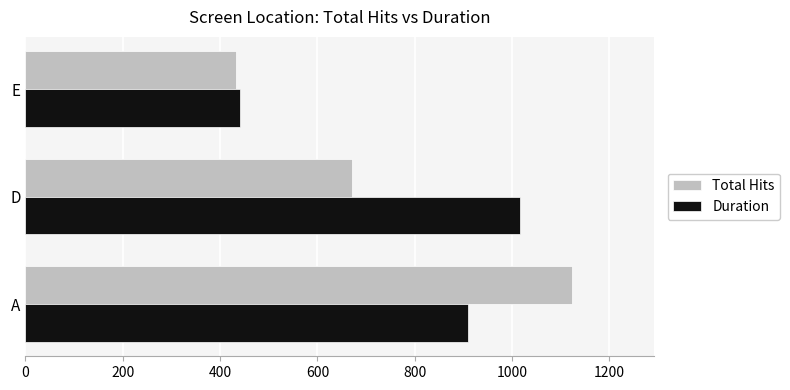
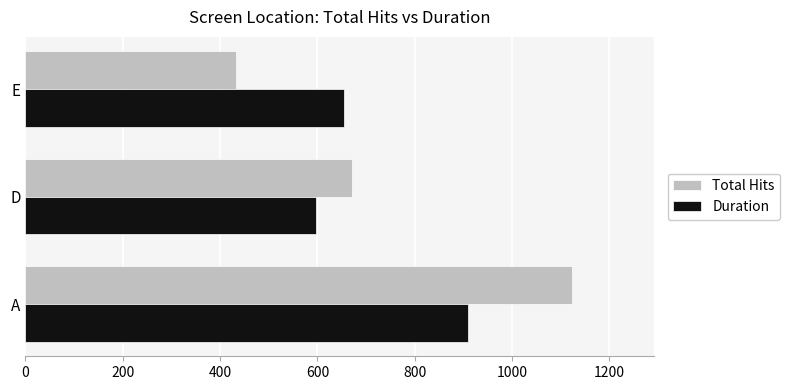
  {
    "Total Hits": {
      "E": 430,
      "D": 670,
      "A": 1120
    },
    "Duration": {
-     "E": 440,
-     "D": 1020,
+     "E": 650,
+     "D": 600,
      "A": 910
    }
  }
